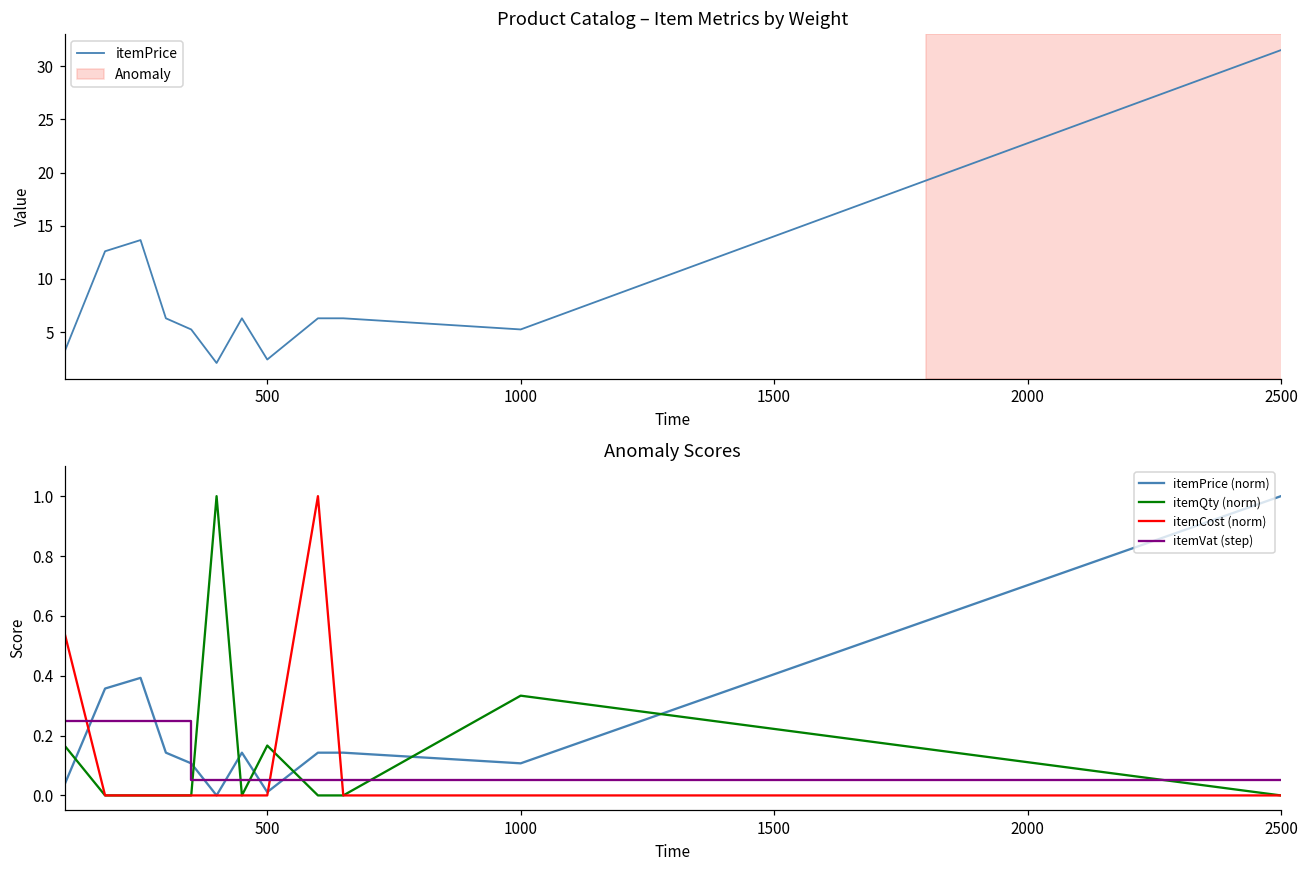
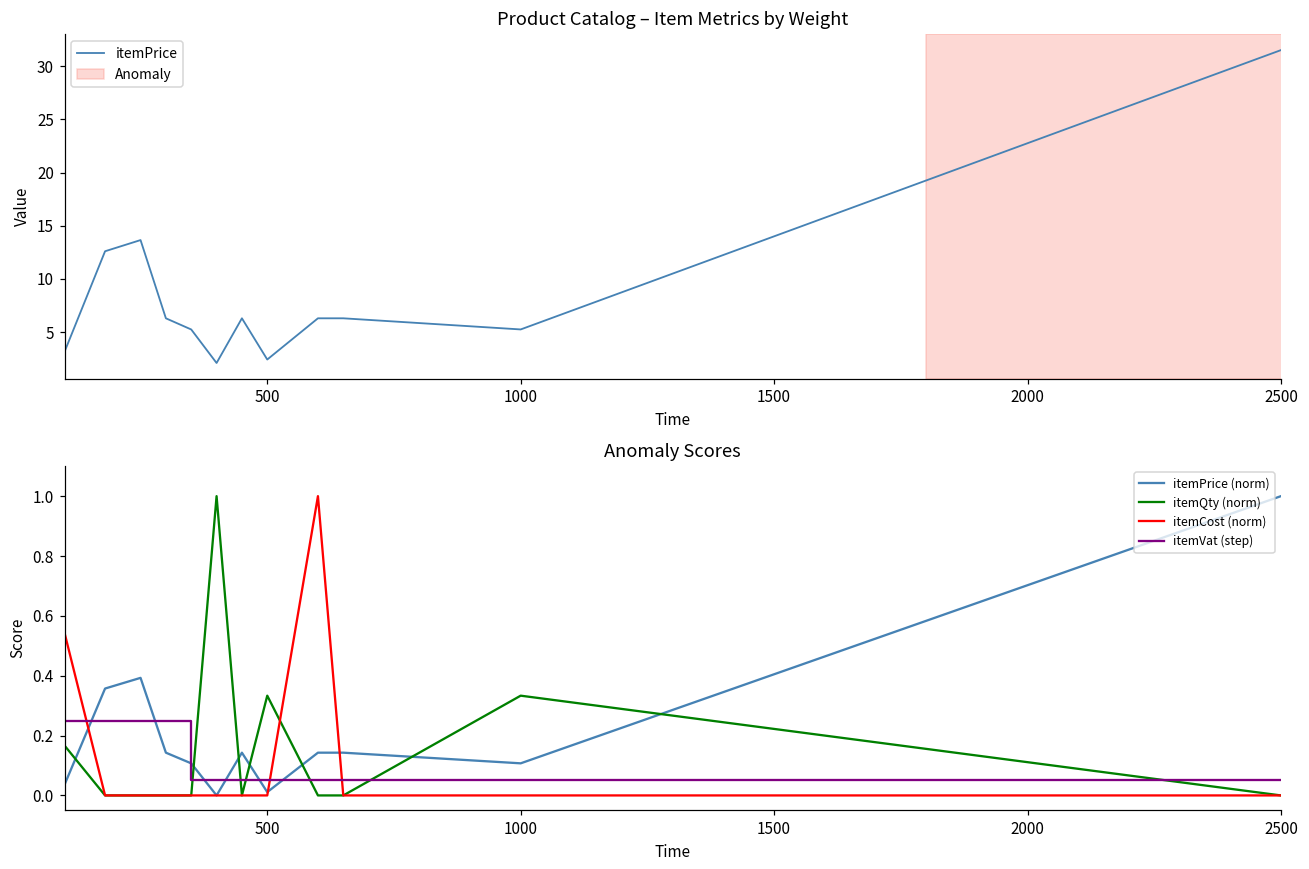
  {
    "Product Catalog – Item Metrics by Weight": {
      "500": 2,
      "1000": 5,
      "2500": 32
    },
    "Anomaly Scores": {
      "itemPrice (norm)": {
        "500": 0.01,
        "1000": 0.11,
        "2500": 1.00
      },
      "itemQty (norm)": {
-       "500": 0.17,
+       "500": 0.33,
        "1000": 0.33
      },
      "itemCost (norm)": {
        "500": 0.00,
        "1000": 0.00
      },
      "itemVat (step)": {
        "500": 0.05,
        "1000": 0.05,
        "2500": 0.05
      }
    }
  }
